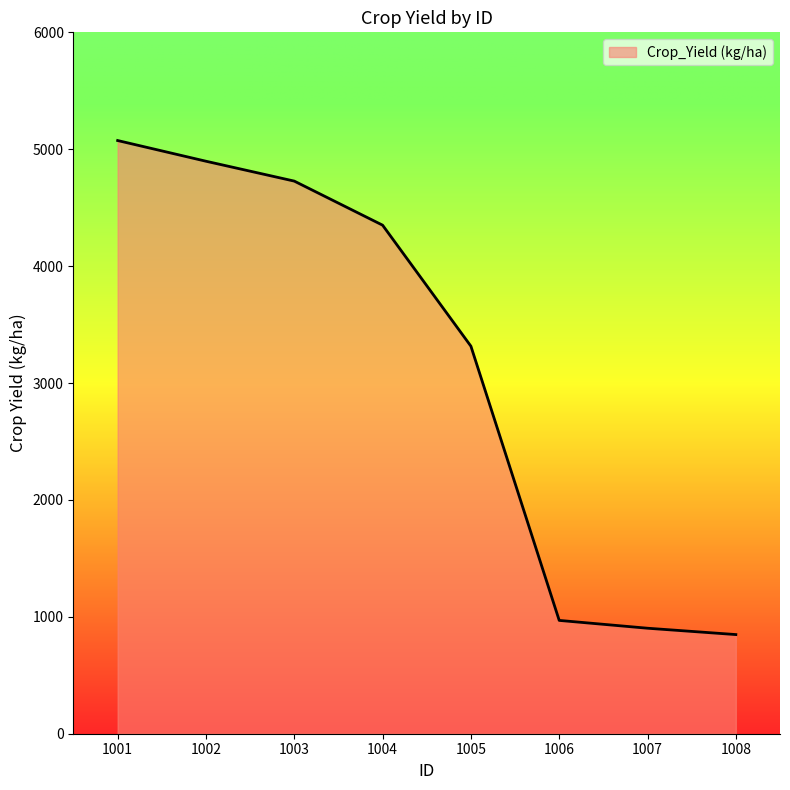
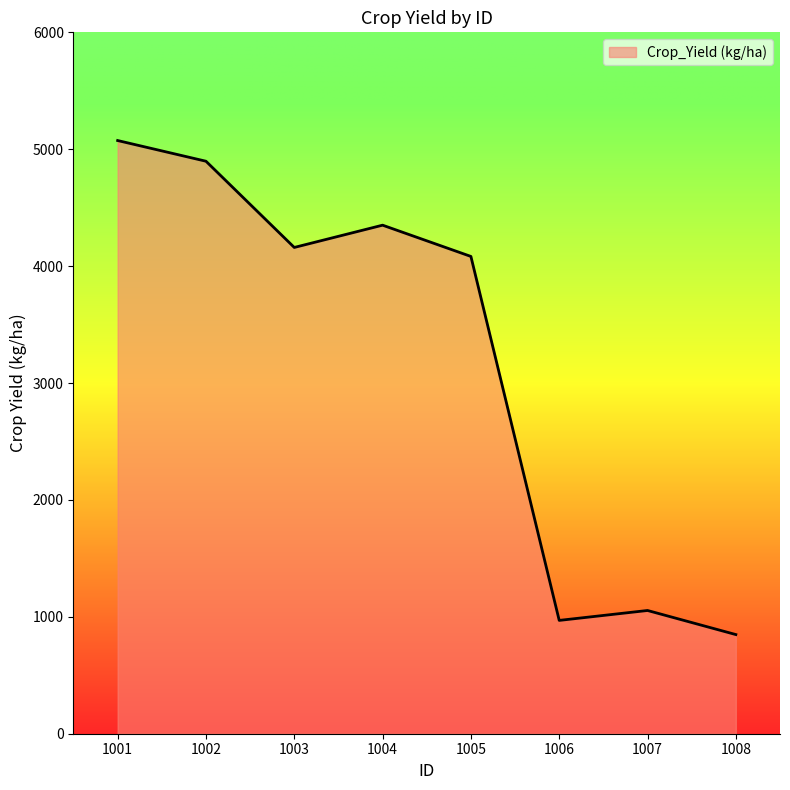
  {
    "1001": 5070,
    "1002": 4900,
-   "1003": 4730,
+   "1003": 4160,
    "1004": 4350,
-   "1005": 3320,
+   "1005": 4080,
    "1006": 970,
-   "1007": 900,
+   "1007": 1050,
    "1008": 850
  }
